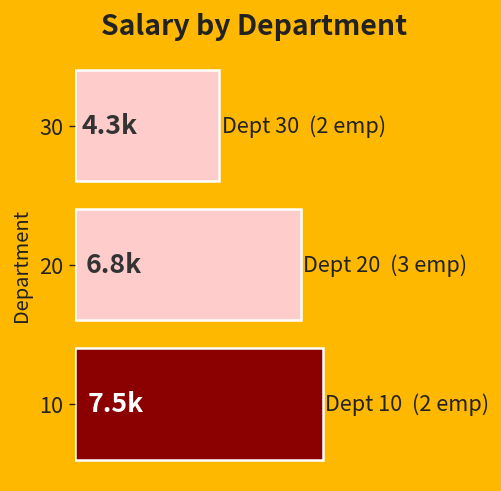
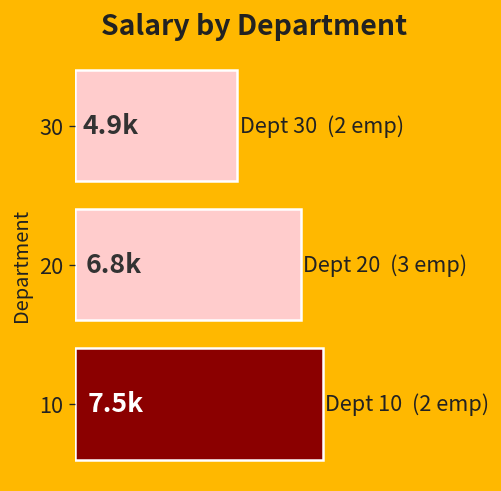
  {
-   "30": "4.3k",
+   "30": "4.9k",
    "20": "6.8k",
    "10": "7.5k"
  }
